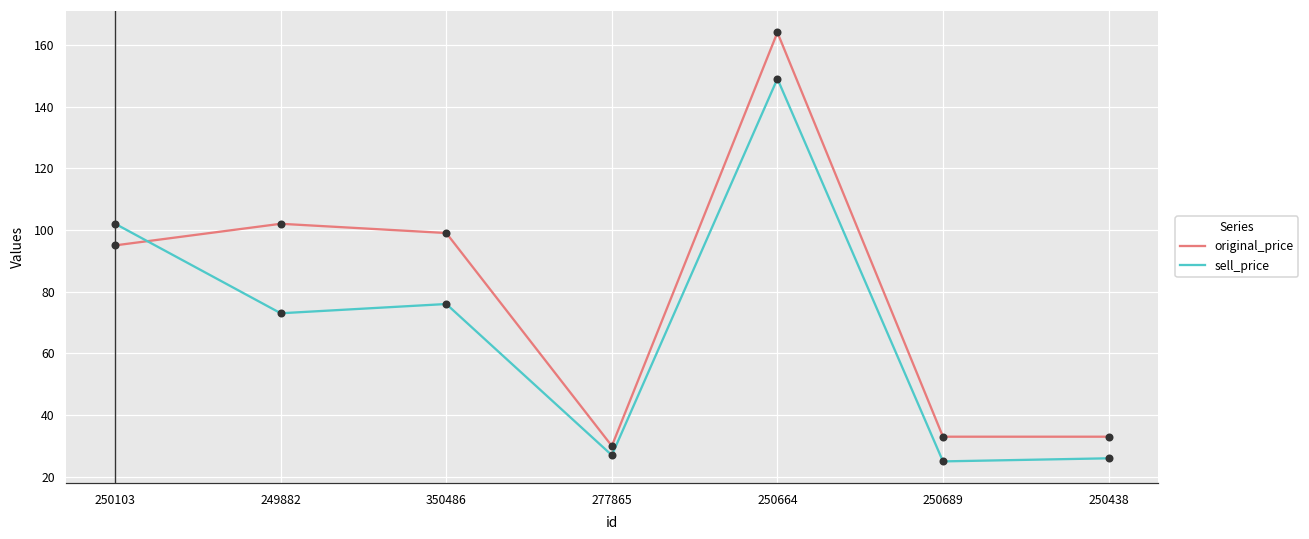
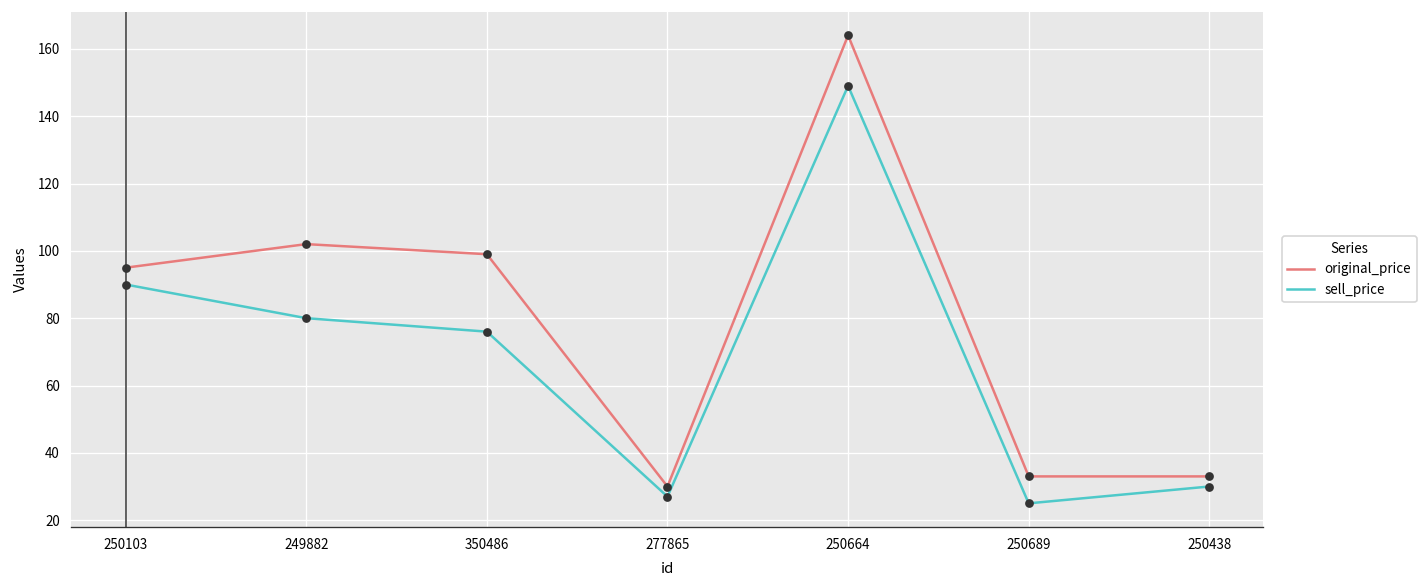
  {
    "original_price": {
      "250103": 95,
      "249882": 102,
      "350486": 99,
      "277865": 30,
      "250664": 164,
      "250689": 33,
      "250438": 33
    },
    "sell_price": {
-     "250103": 102,
-     "249882": 73,
+     "250103": 90,
+     "249882": 80,
      "350486": 76,
      "277865": 27,
      "250664": 149,
      "250689": 25,
-     "250438": 26
+     "250438": 30
    }
  }
